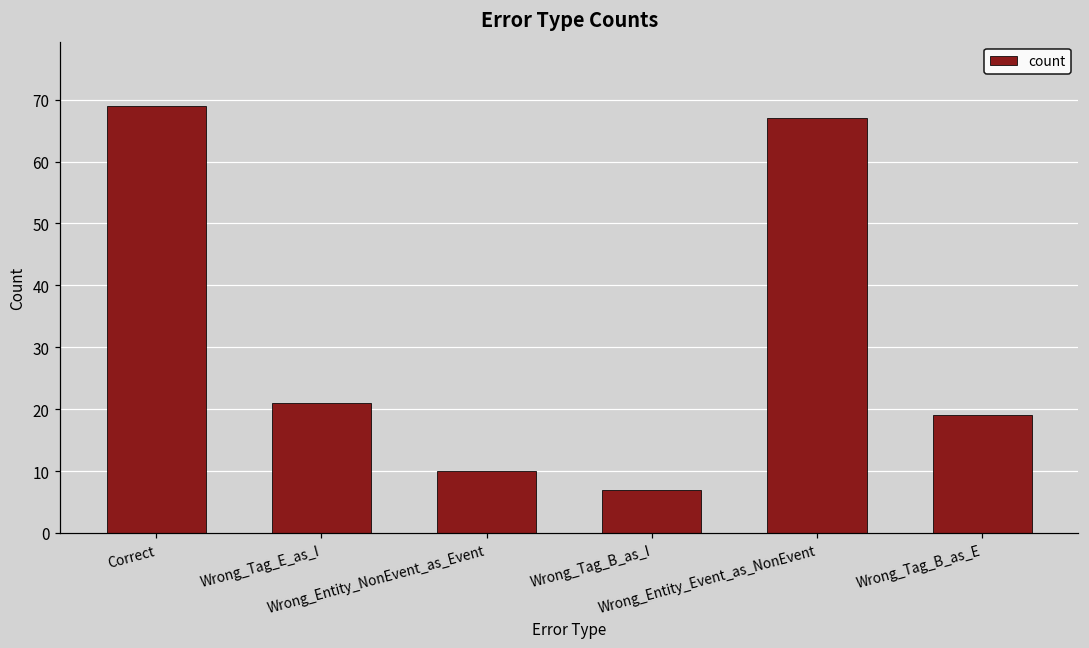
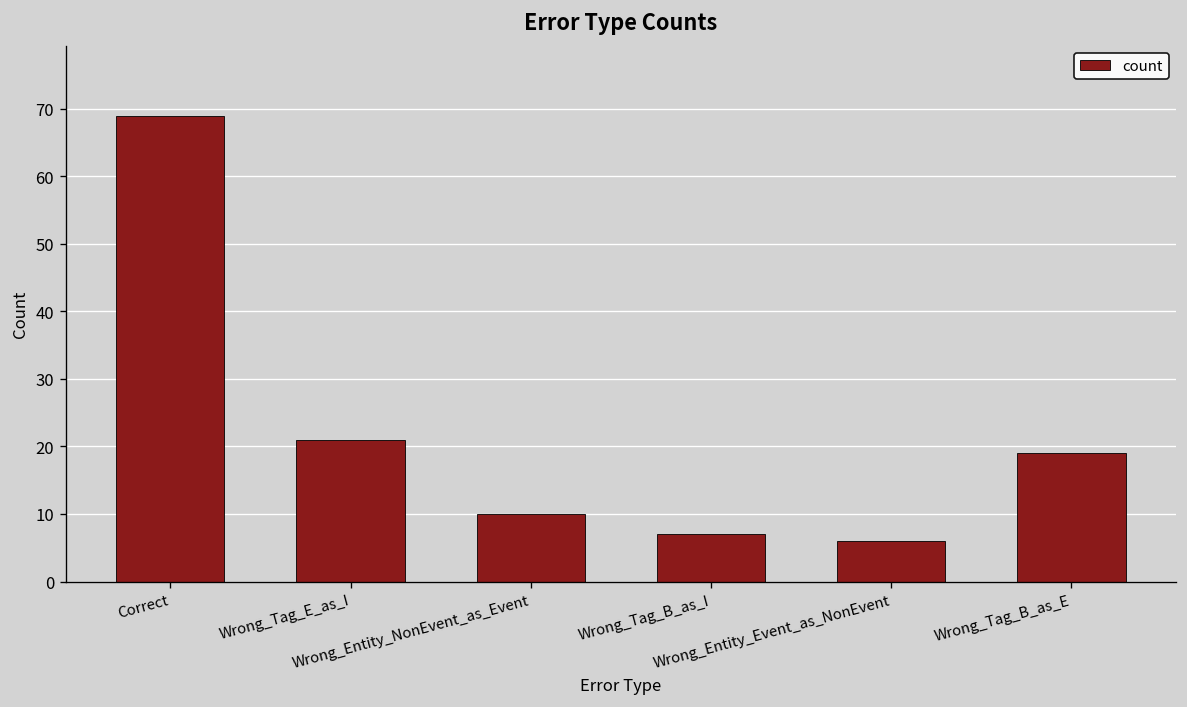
  {
    "Correct": 69,
    "Wrong_Tag_E_as_I": 21,
    "Wrong_Entity_NonEvent_as_Event": 10,
    "Wrong_Tag_B_as_I": 7,
-   "Wrong_Entity_Event_as_NonEvent": 67,
+   "Wrong_Entity_Event_as_NonEvent": 6,
    "Wrong_Tag_B_as_E": 19
  }
